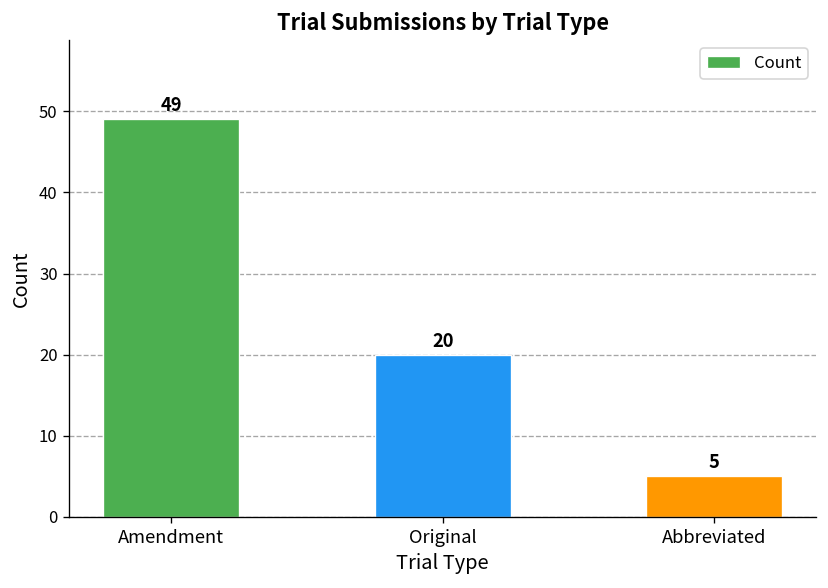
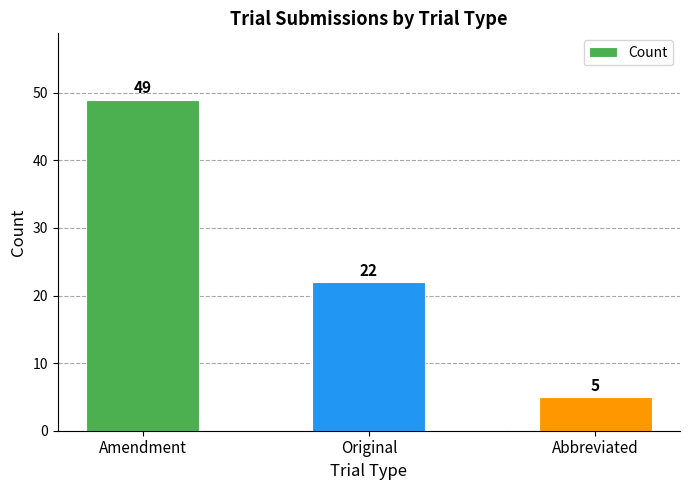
  {
    "Amendment": 49,
-   "Original": 20,
+   "Original": 22,
    "Abbreviated": 5
  }
